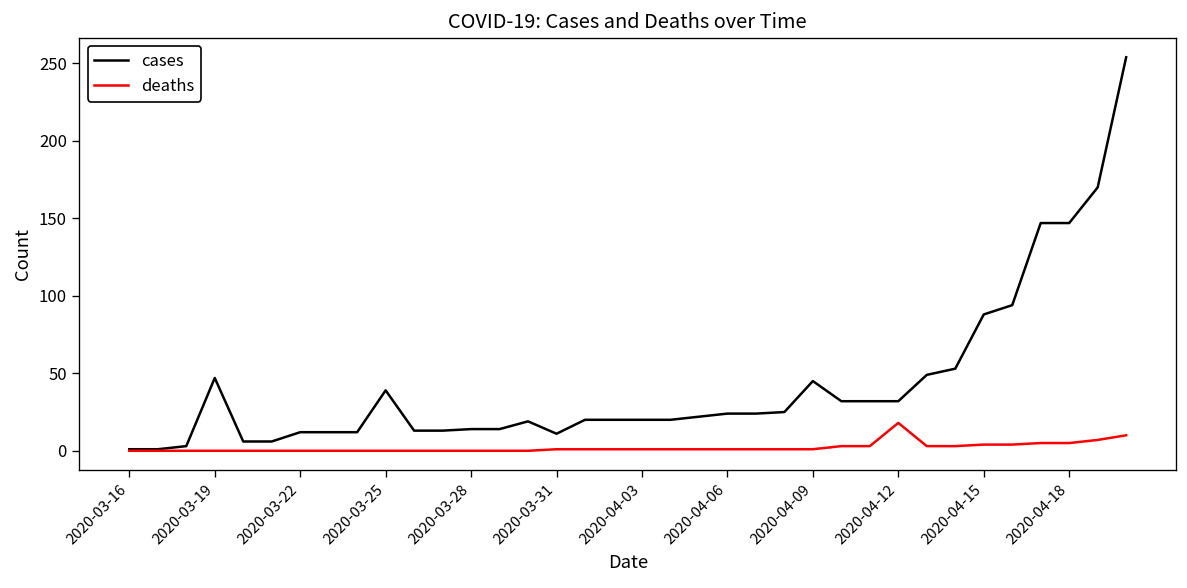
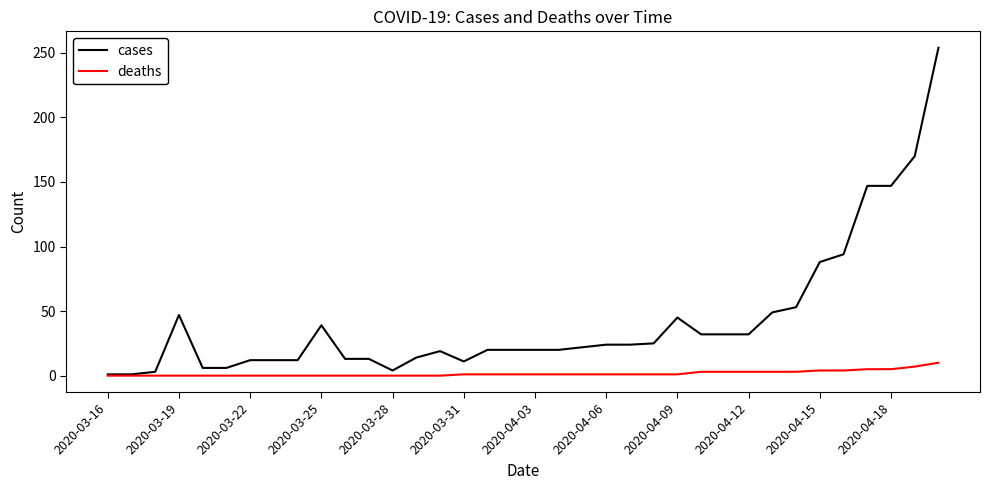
  {
    "cases": {
      "2020-03-19": 47,
      "2020-03-22": 12,
      "2020-03-25": 39,
-     "2020-03-28": 14,
+     "2020-03-28": 4,
      "2020-03-31": 11,
      "2020-04-03": 20,
      "2020-04-06": 24,
      "2020-04-09": 45,
      "2020-04-12": 32,
      "2020-04-15": 88,
      "2020-04-18": 147
    },
    "deaths": {
      "2020-03-19": 0,
      "2020-03-22": 0,
      "2020-03-25": 0,
      "2020-03-28": 0,
      "2020-03-31": 1,
      "2020-04-03": 1,
      "2020-04-06": 1,
      "2020-04-09": 1,
-     "2020-04-12": 18,
+     "2020-04-12": 3,
      "2020-04-15": 4,
      "2020-04-18": 5
    }
  }
